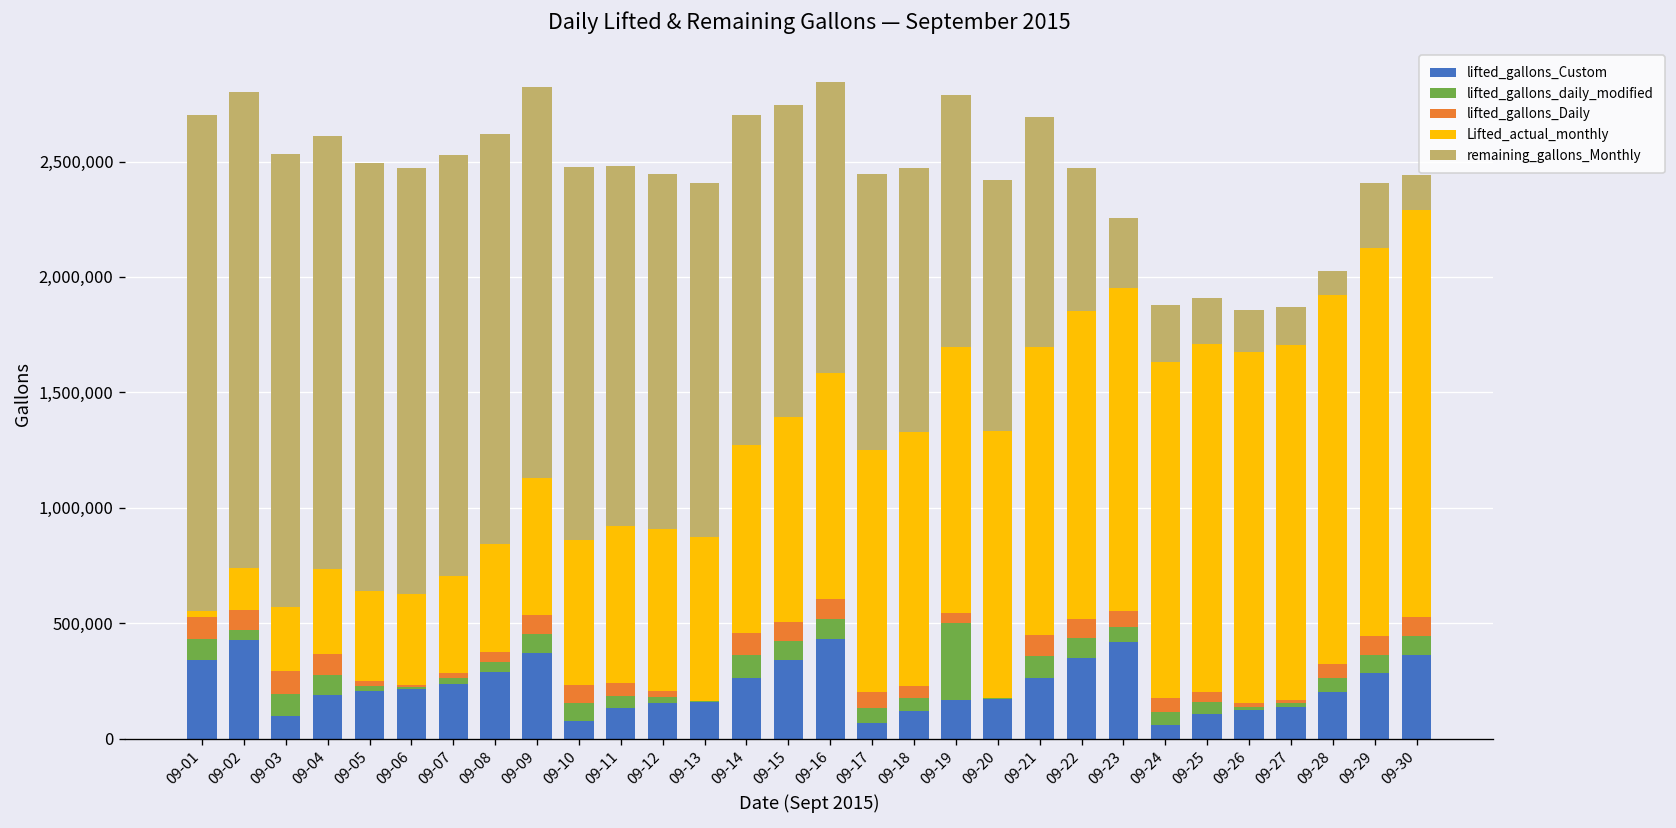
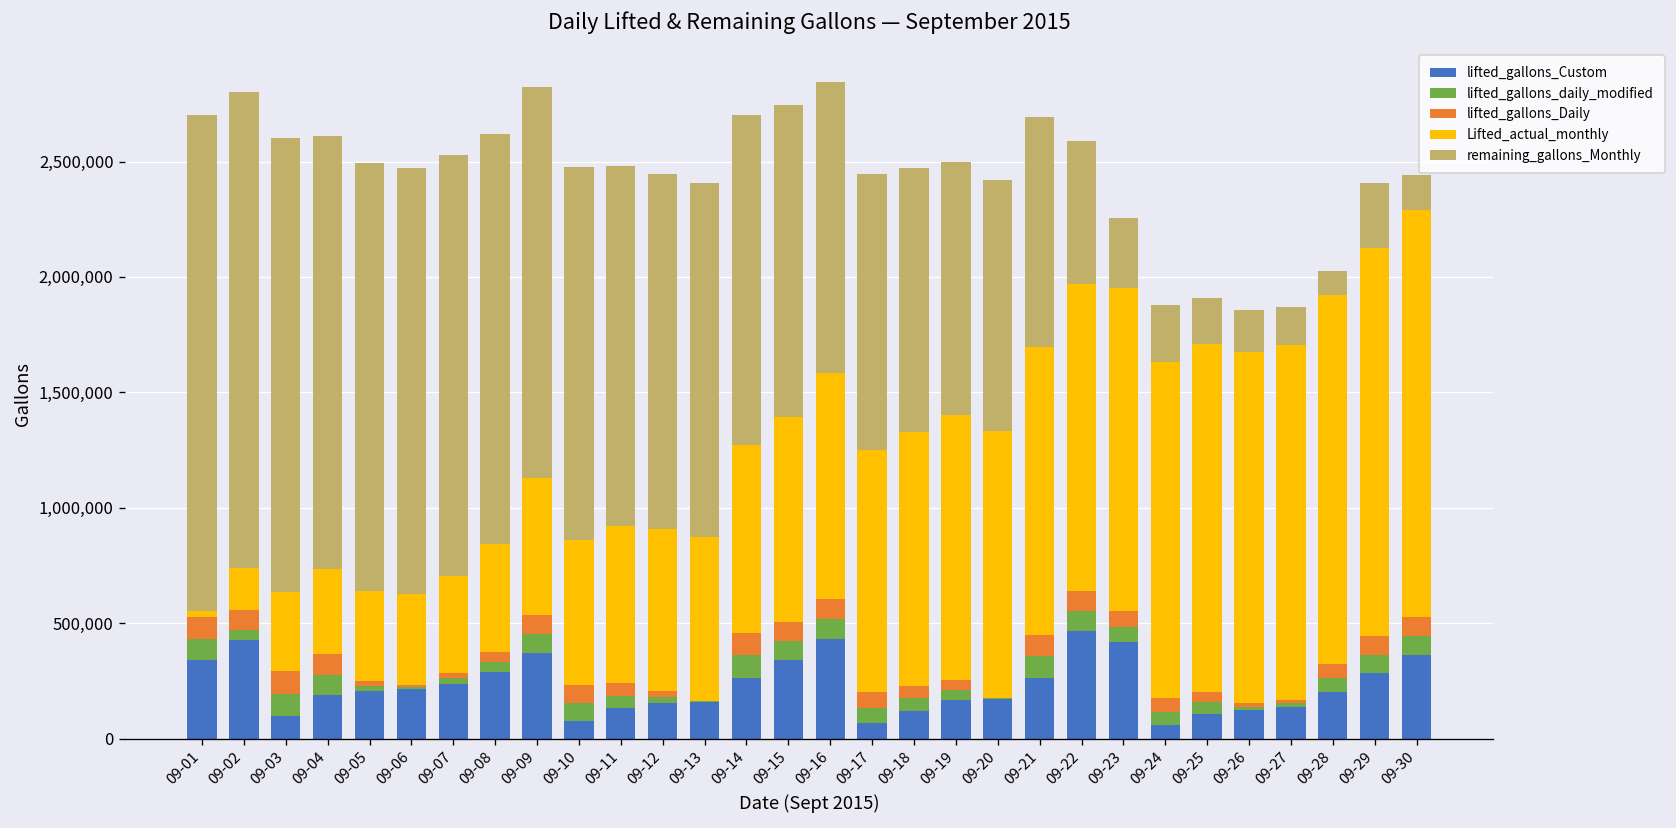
  {
    "lifted_gallons_Custom": {
      "09-01": "340,000",
      "09-02": "430,000",
      "09-03": "100,000",
      "09-04": "190,000",
      "09-05": "210,000",
      "09-06": "220,000",
      "09-07": "240,000",
      "09-08": "290,000",
      "09-09": "370,000",
      "09-10": "80,000",
      "09-11": "130,000",
      "09-12": "160,000",
      "09-13": "160,000",
      "09-14": "260,000",
      "09-15": "340,000",
      "09-16": "430,000",
      "09-17": "70,000",
      "09-18": "120,000",
      "09-19": "170,000",
      "09-20": "170,000",
      "09-21": "260,000",
-     "09-22": "350,000",
+     "09-22": "470,000",
      "09-23": "420,000",
      "09-24": "60,000",
      "09-25": "100,000",
      "09-26": "120,000",
      "09-27": "140,000",
      "09-28": "200,000",
      "09-29": "280,000",
      "09-30": "360,000"
    },
    "lifted_gallons_daily_modified": {
      "09-01": "90,000",
      "09-02": "50,000",
      "09-03": "100,000",
      "09-04": "90,000",
      "09-05": "20,000",
      "09-07": "20,000",
      "09-08": "40,000",
      "09-09": "80,000",
      "09-10": "80,000",
      "09-11": "50,000",
      "09-12": "30,000",
      "09-14": "100,000",
      "09-15": "80,000",
      "09-16": "90,000",
      "09-17": "70,000",
      "09-18": "60,000",
-     "09-19": "340,000",
+     "09-19": "40,000",
      "09-21": "90,000",
      "09-22": "90,000",
      "09-23": "70,000",
      "09-24": "60,000",
      "09-25": "50,000",
      "09-26": "10,000",
      "09-27": "10,000",
      "09-28": "60,000",
      "09-29": "80,000",
      "09-30": "80,000"
    },
    "lifted_gallons_Daily": {
      "09-01": "90,000",
      "09-02": "90,000",
      "09-03": "100,000",
      "09-04": "90,000",
      "09-05": "20,000",
      "09-07": "20,000",
      "09-08": "40,000",
      "09-09": "80,000",
      "09-10": "80,000",
      "09-11": "50,000",
      "09-12": "20,000",
      "09-13": "0",
      "09-14": "100,000",
      "09-15": "80,000",
      "09-16": "90,000",
      "09-17": "70,000",
      "09-18": "50,000",
      "09-19": "40,000",
      "09-21": "90,000",
      "09-22": "90,000",
      "09-23": "70,000",
      "09-24": "60,000",
      "09-25": "50,000",
      "09-26": "10,000",
      "09-27": "10,000",
      "09-28": "60,000",
      "09-29": "80,000",
      "09-30": "80,000"
    },
    "Lifted_actual_monthly": {
      "09-01": "30,000",
      "09-02": "180,000",
-     "09-03": "280,000",
+     "09-03": "350,000",
      "09-04": "370,000",
      "09-05": "390,000",
      "09-06": "400,000",
      "09-07": "420,000",
      "09-08": "470,000",
      "09-09": "590,000",
      "09-10": "630,000",
      "09-11": "680,000",
      "09-12": "700,000",
      "09-13": "710,000",
      "09-14": "810,000",
      "09-15": "890,000",
      "09-16": "980,000",
      "09-17": "1,050,000",
      "09-18": "1,100,000",
      "09-19": "1,150,000",
      "09-20": "1,150,000",
      "09-21": "1,250,000",
      "09-22": "1,330,000",
      "09-23": "1,400,000",
      "09-24": "1,460,000",
      "09-25": "1,500,000",
      "09-26": "1,520,000",
      "09-27": "1,540,000",
      "09-28": "1,600,000",
      "09-29": "1,680,000",
      "09-30": "1,760,000"
    },
    "remaining_gallons_Monthly": {
      "09-01": "2,150,000",
      "09-02": "2,060,000",
      "09-03": "1,970,000",
      "09-04": "1,880,000",
      "09-05": "1,850,000",
      "09-06": "1,850,000",
      "09-07": "1,820,000",
      "09-08": "1,780,000",
      "09-09": "1,690,000",
      "09-10": "1,620,000",
      "09-11": "1,560,000",
      "09-12": "1,540,000",
      "09-13": "1,540,000",
      "09-14": "1,430,000",
      "09-15": "1,350,000",
      "09-16": "1,260,000",
      "09-17": "1,190,000",
      "09-18": "1,140,000",
      "09-19": "1,090,000",
      "09-20": "1,090,000",
      "09-21": "1,000,000",
      "09-22": "620,000",
      "09-23": "300,000",
      "09-24": "250,000",
      "09-25": "200,000",
      "09-26": "180,000",
      "09-27": "170,000",
      "09-28": "100,000",
      "09-29": "280,000",
      "09-30": "150,000"
    }
  }
